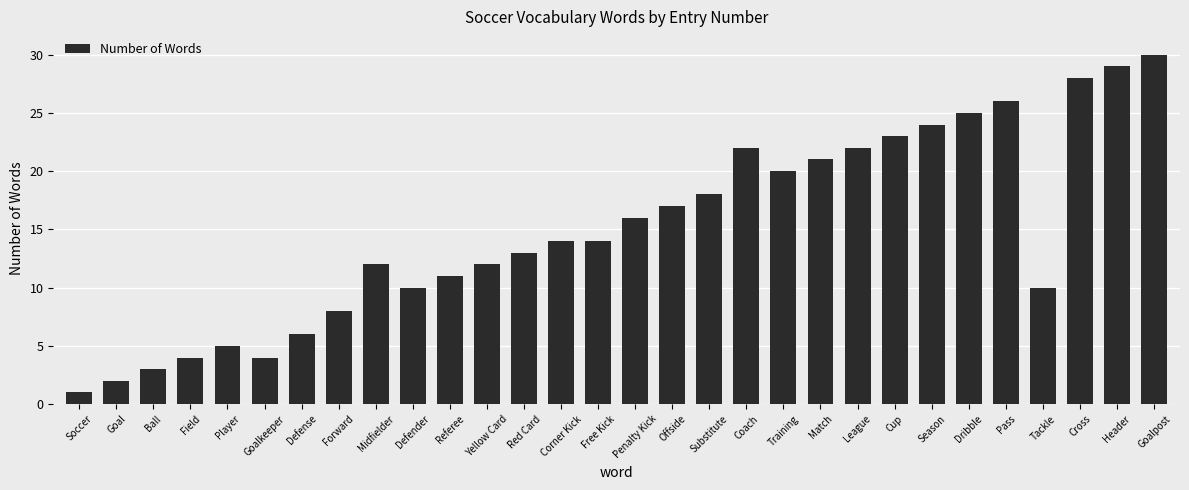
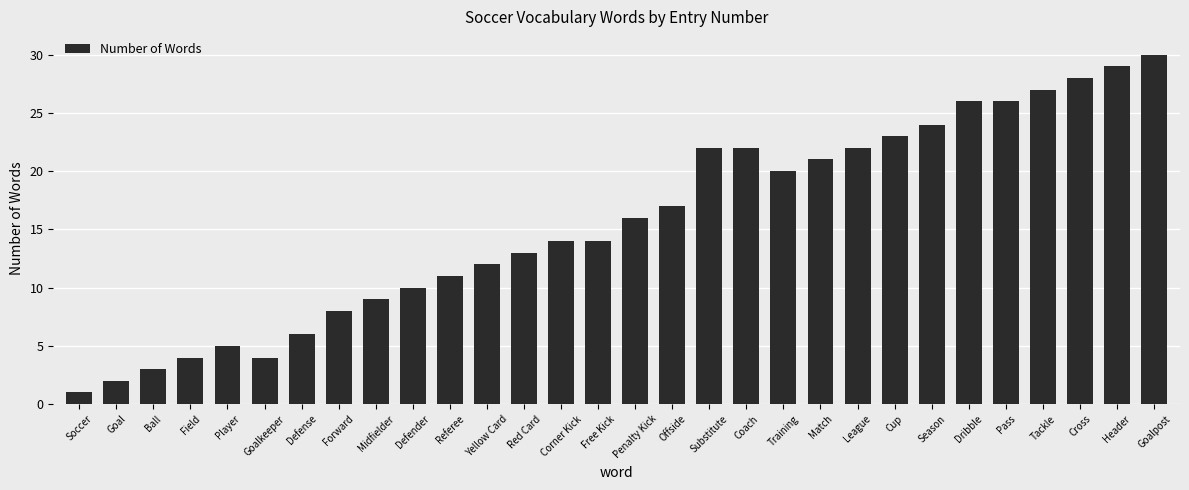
  {
    "Soccer": 1,
    "Goal": 2,
    "Ball": 3,
    "Field": 4,
    "Player": 5,
    "Goalkeeper": 4,
    "Defense": 6,
    "Forward": 8,
-   "Midfielder": 12,
+   "Midfielder": 9,
    "Defender": 10,
    "Referee": 11,
    "Yellow Card": 12,
    "Red Card": 13,
    "Corner Kick": 14,
    "Free Kick": 14,
    "Penalty Kick": 16,
    "Offside": 17,
-   "Substitute": 18,
+   "Substitute": 22,
    "Coach": 22,
    "Training": 20,
    "Match": 21,
    "League": 22,
    "Cup": 23,
    "Season": 24,
-   "Dribble": 25,
+   "Dribble": 26,
    "Pass": 26,
-   "Tackle": 10,
+   "Tackle": 27,
    "Cross": 28,
    "Header": 29,
    "Goalpost": 30
  }
